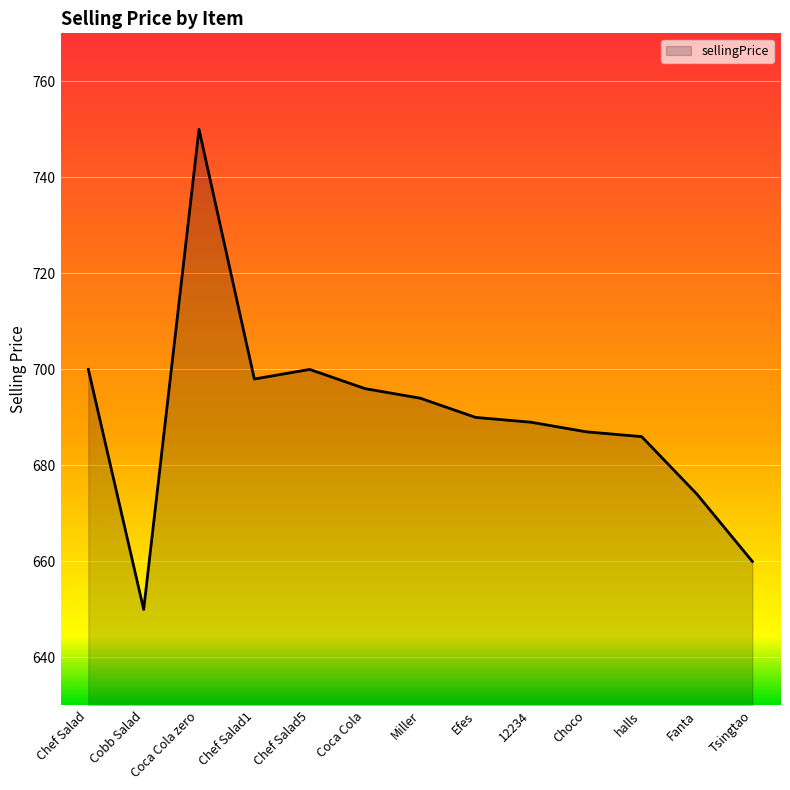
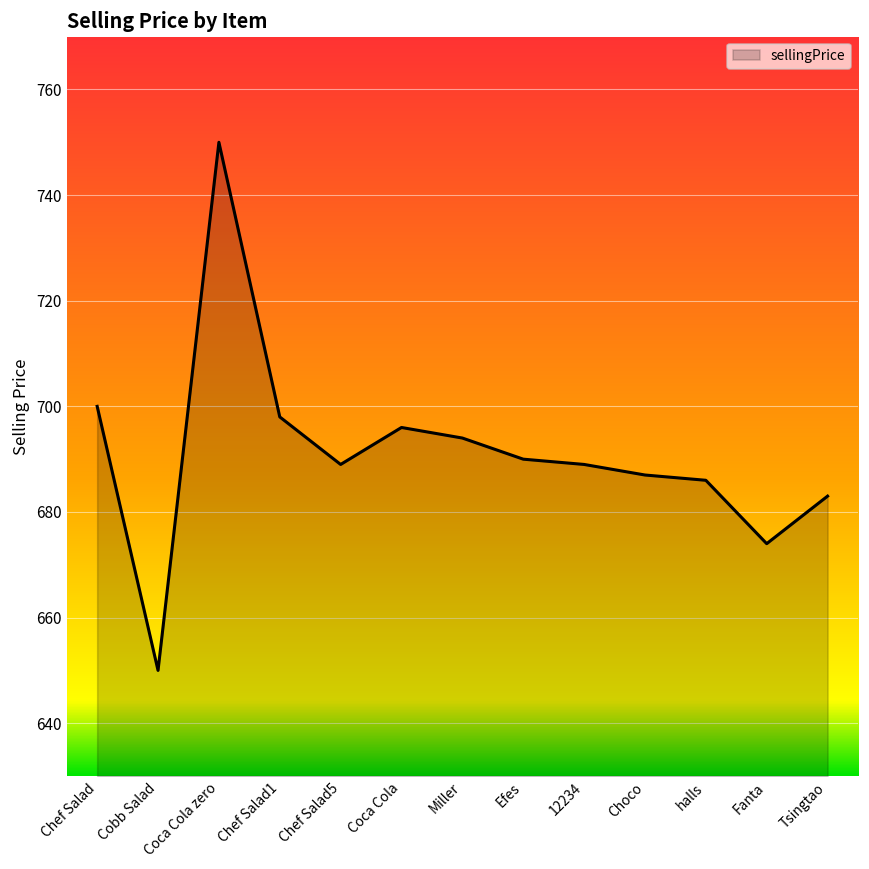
  {
    "Chef Salad": 700,
    "Cobb Salad": 650,
    "Coca Cola zero": 750,
    "Chef Salad1": 698,
-   "Chef Salad5": 700,
+   "Chef Salad5": 689,
    "Coca Cola": 696,
    "Miller": 694,
    "Efes": 690,
    "12234": 689,
    "Choco": 687,
    "halls": 686,
    "Fanta": 674,
-   "Tsingtao": 660
+   "Tsingtao": 683
  }
